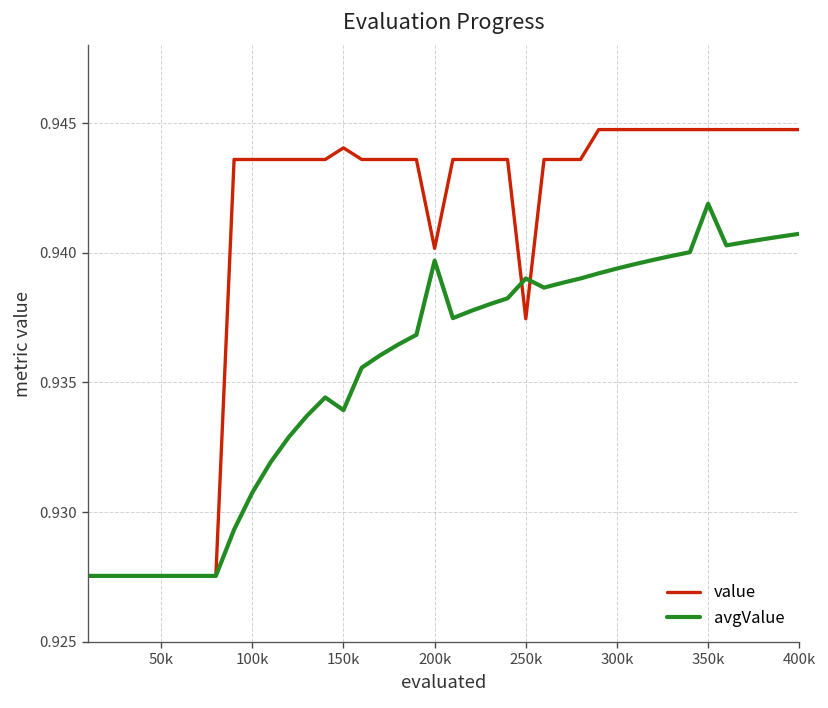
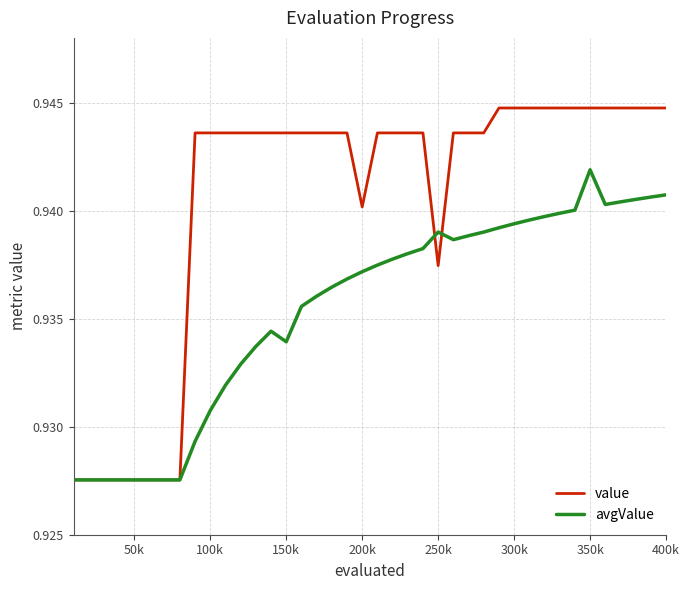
  {
    "value": {
      "100k": 0.9436,
-     "150k": 0.9440,
+     "150k": 0.9436,
      "200k": 0.9402,
      "250k": 0.9375,
      "300k": 0.9448,
      "350k": 0.9448,
      "400k": 0.9448
    },
    "avgValue": {
      "100k": 0.9308,
      "150k": 0.9339,
-     "200k": 0.9397,
+     "200k": 0.9372,
      "250k": 0.9390,
      "300k": 0.9394,
      "350k": 0.9419,
      "400k": 0.9407
    }
  }
